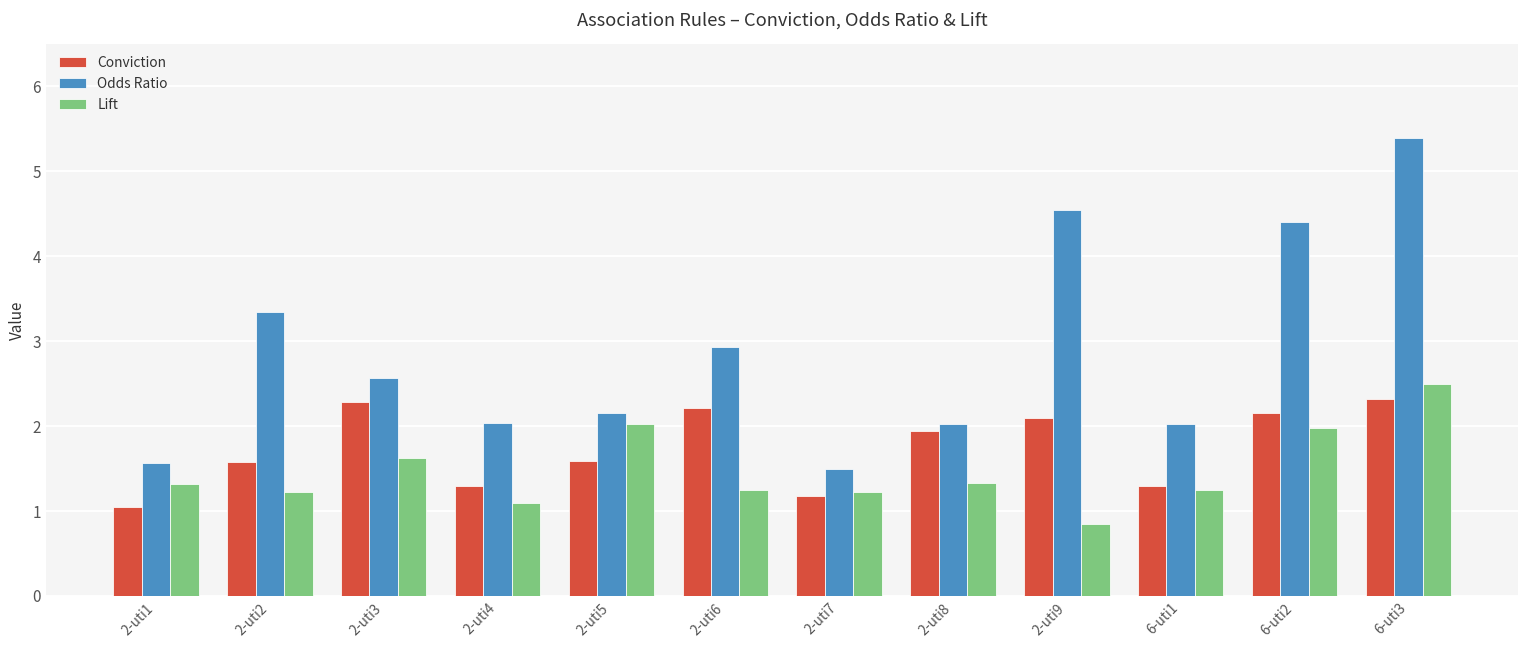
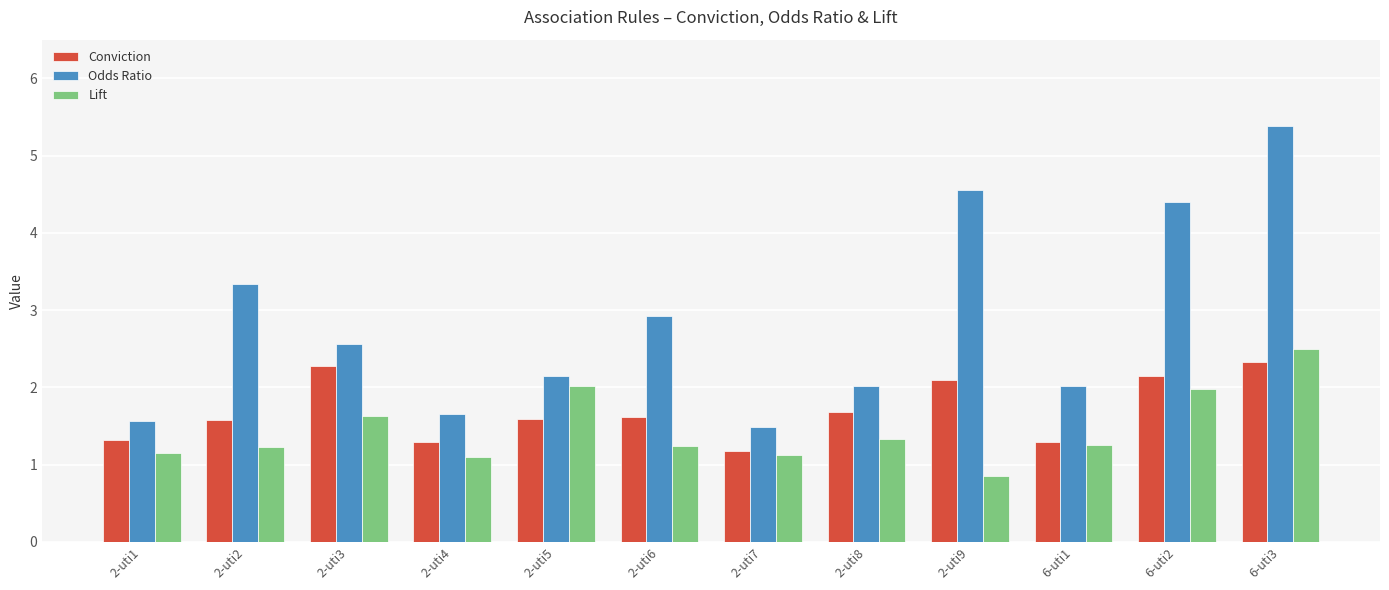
  {
    "Conviction": {
-     "2-uti1": 1.0,
+     "2-uti1": 1.3,
      "2-uti2": 1.6,
      "2-uti3": 2.3,
      "2-uti4": 1.3,
      "2-uti5": 1.6,
-     "2-uti6": 2.2,
+     "2-uti6": 1.6,
      "2-uti7": 1.2,
-     "2-uti8": 1.9,
+     "2-uti8": 1.7,
      "2-uti9": 2.1,
      "6-uti1": 1.3,
      "6-uti2": 2.2,
      "6-uti3": 2.3
    },
    "Odds Ratio": {
      "2-uti1": 1.6,
      "2-uti2": 3.3,
      "2-uti3": 2.6,
-     "2-uti4": 2.0,
+     "2-uti4": 1.6,
      "2-uti5": 2.2,
      "2-uti6": 2.9,
      "2-uti7": 1.5,
      "2-uti8": 2.0,
      "2-uti9": 4.5,
      "6-uti1": 2.0,
      "6-uti2": 4.4,
      "6-uti3": 5.4
    },
    "Lift": {
-     "2-uti1": 1.3,
+     "2-uti1": 1.2,
      "2-uti2": 1.2,
      "2-uti3": 1.6,
      "2-uti4": 1.1,
      "2-uti5": 2.0,
      "2-uti6": 1.2,
-     "2-uti7": 1.2,
+     "2-uti7": 1.1,
      "2-uti8": 1.3,
      "2-uti9": 0.8,
      "6-uti1": 1.3,
      "6-uti2": 2.0,
      "6-uti3": 2.5
    }
  }
